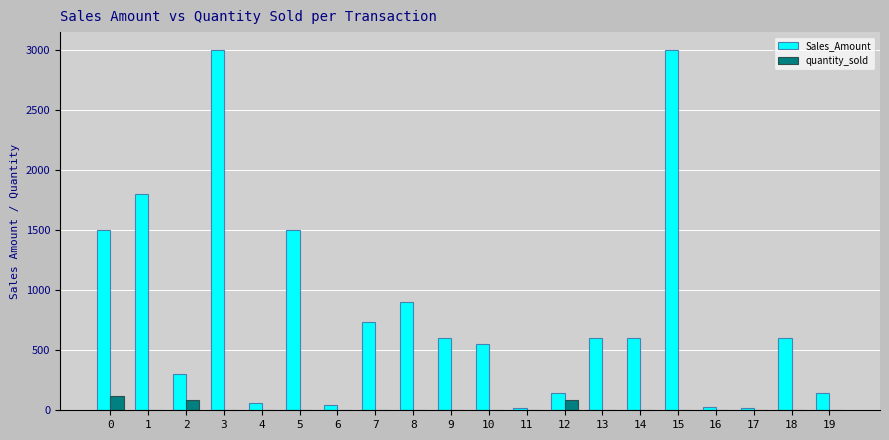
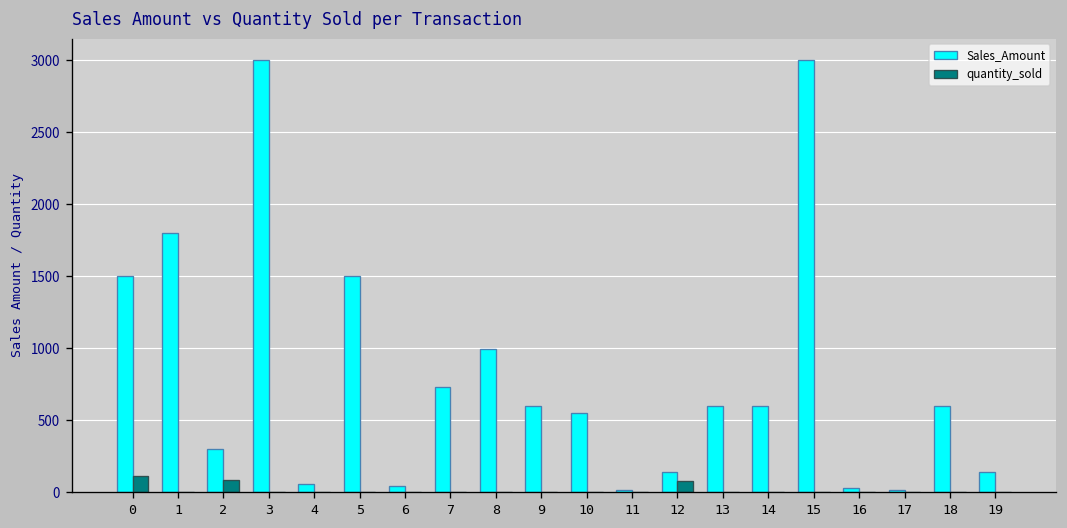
  {
    "Sales_Amount": {
      "0": 1500,
      "1": 1800,
      "2": 300,
      "3": 3000,
      "4": 60,
      "5": 1500,
      "6": 40,
      "7": 730,
-     "8": 900,
+     "8": 1000,
      "9": 600,
      "10": 550,
      "12": 140,
      "13": 600,
      "14": 600,
      "15": 3000,
      "16": 30,
      "18": 600,
      "19": 140
    },
    "quantity_sold": {
      "0": 120,
      "2": 90,
      "12": 80
    }
  }
